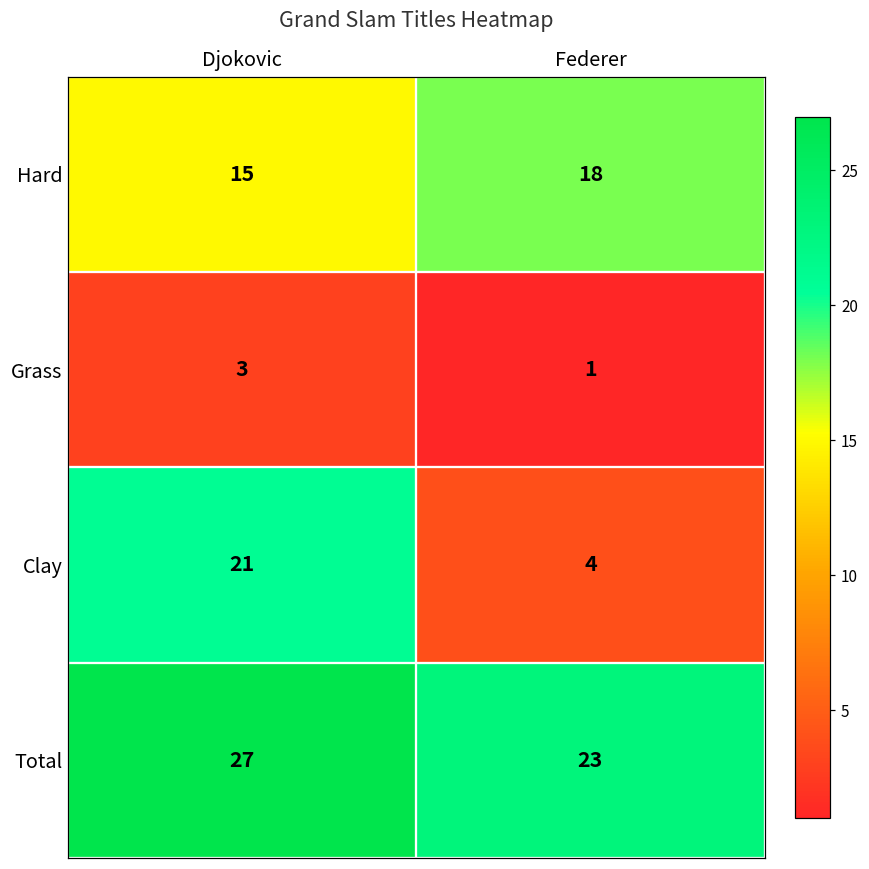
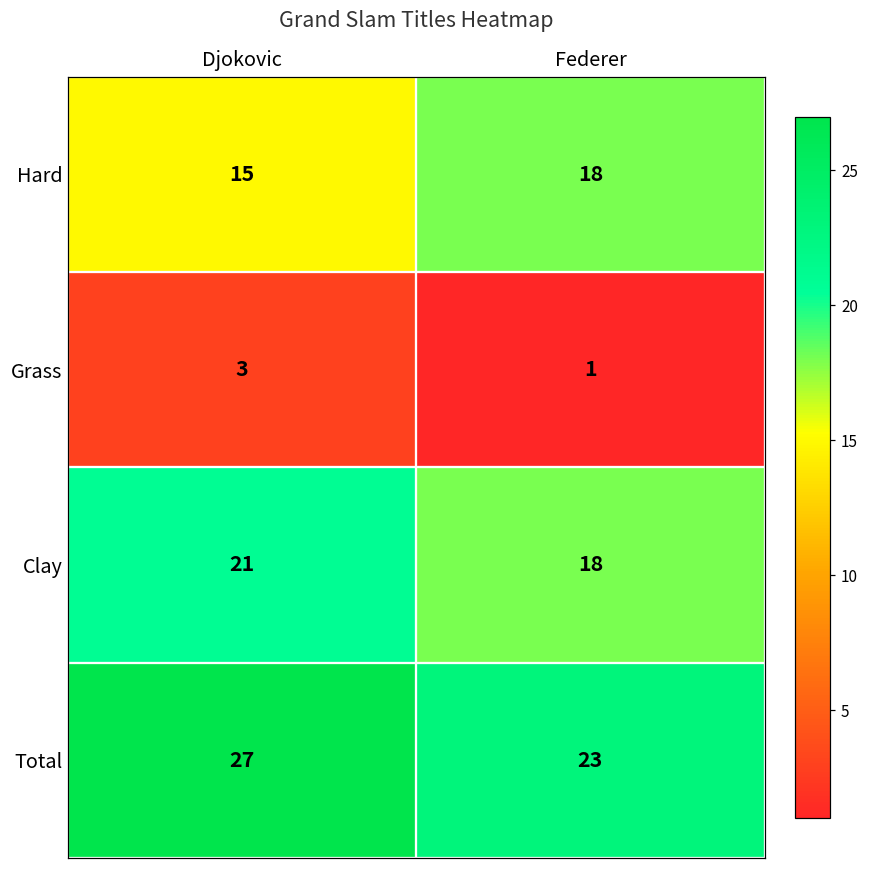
  {
    "Hard": {
      "Djokovic": 15,
      "Federer": 18
    },
    "Grass": {
      "Djokovic": 3,
      "Federer": 1
    },
    "Clay": {
      "Djokovic": 21,
-     "Federer": 4
+     "Federer": 18
    },
    "Total": {
      "Djokovic": 27,
      "Federer": 23
    }
  }
